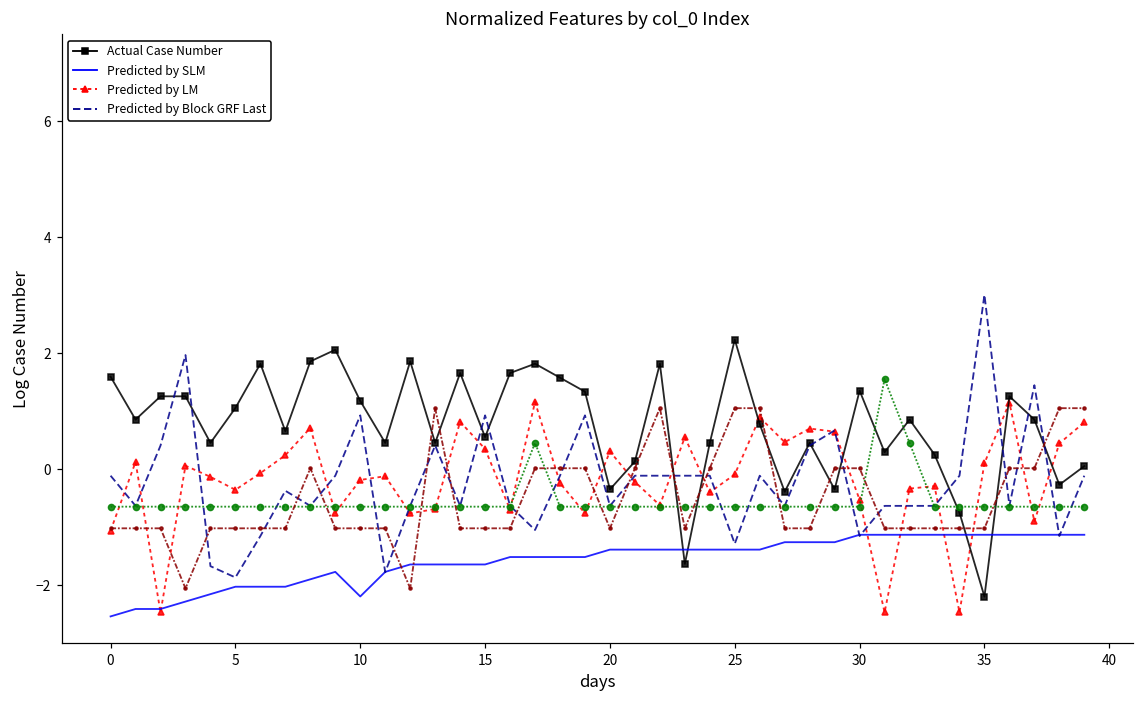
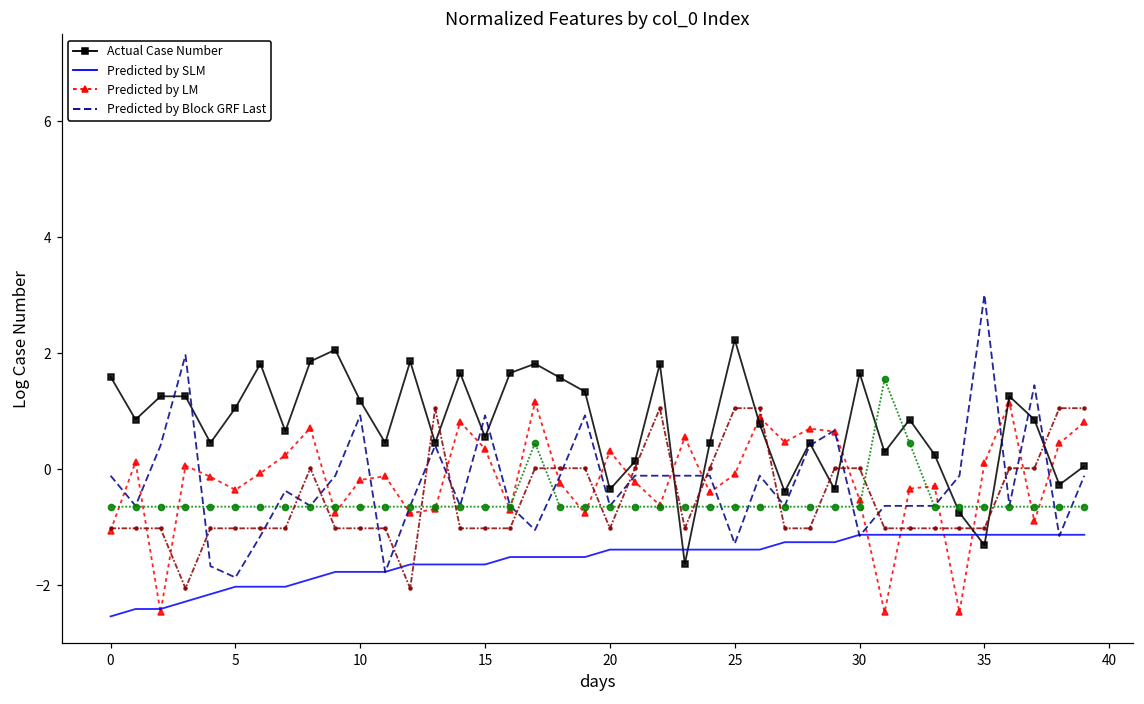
  {
    "Predicted by LM": {
      "5": -0.4,
      "10": -0.2,
      "15": 0.3,
      "20": 0.3,
      "25": -0.1,
      "30": -0.5,
      "35": 0.1
    },
    "Actual Case Number": {
      "0": 1.6,
      "5": 1.1,
      "10": 1.2,
      "15": 0.6,
      "20": -0.3,
      "25": 2.2,
-     "30": 1.4,
-     "35": -2.2
+     "30": 1.7,
+     "35": -1.3
    },
    "Predicted by SLM": {
      "0": -2.5,
      "5": -2.0,
-     "10": -2.2,
+     "10": -1.8,
      "15": -1.6,
      "20": -1.4,
      "25": -1.4,
      "35": -1.1
    },
    "Predicted by Block GRF Last": {
      "0": -0.1,
      "5": -1.9,
      "10": 0.9,
      "15": 0.9,
      "25": -1.3,
      "35": 3.0
    }
  }
